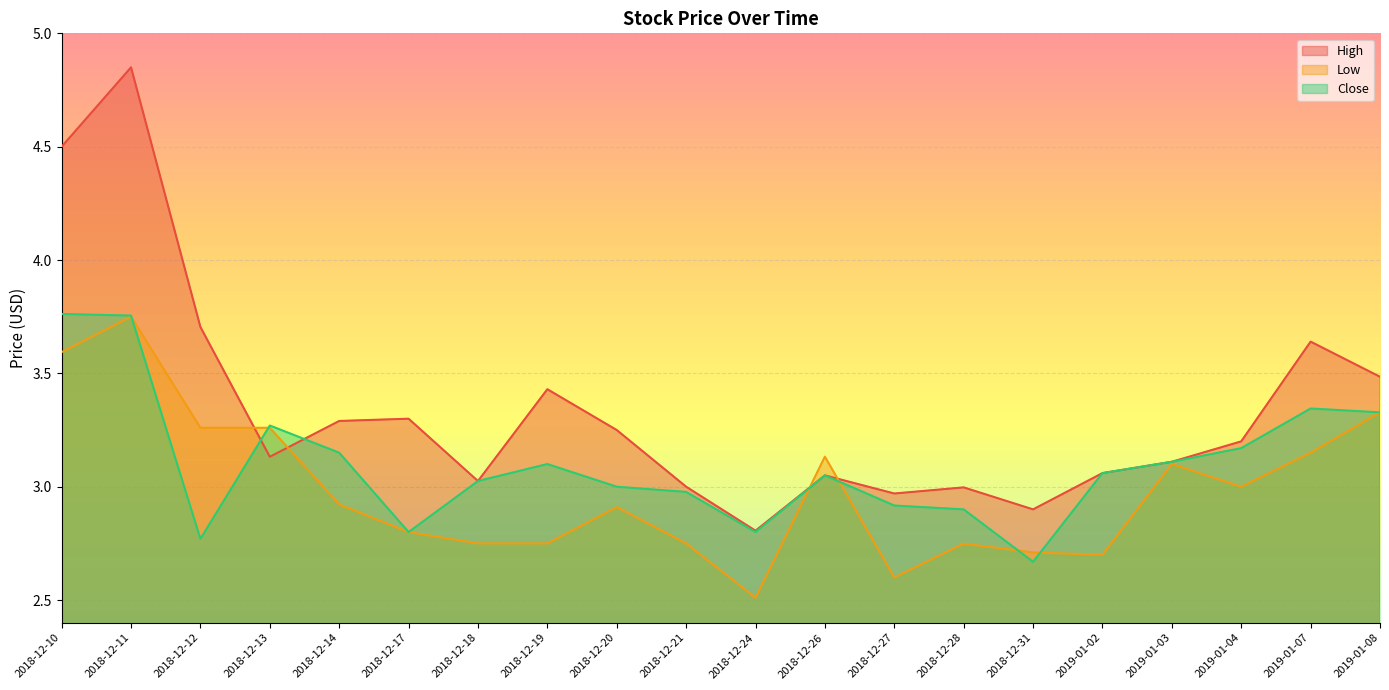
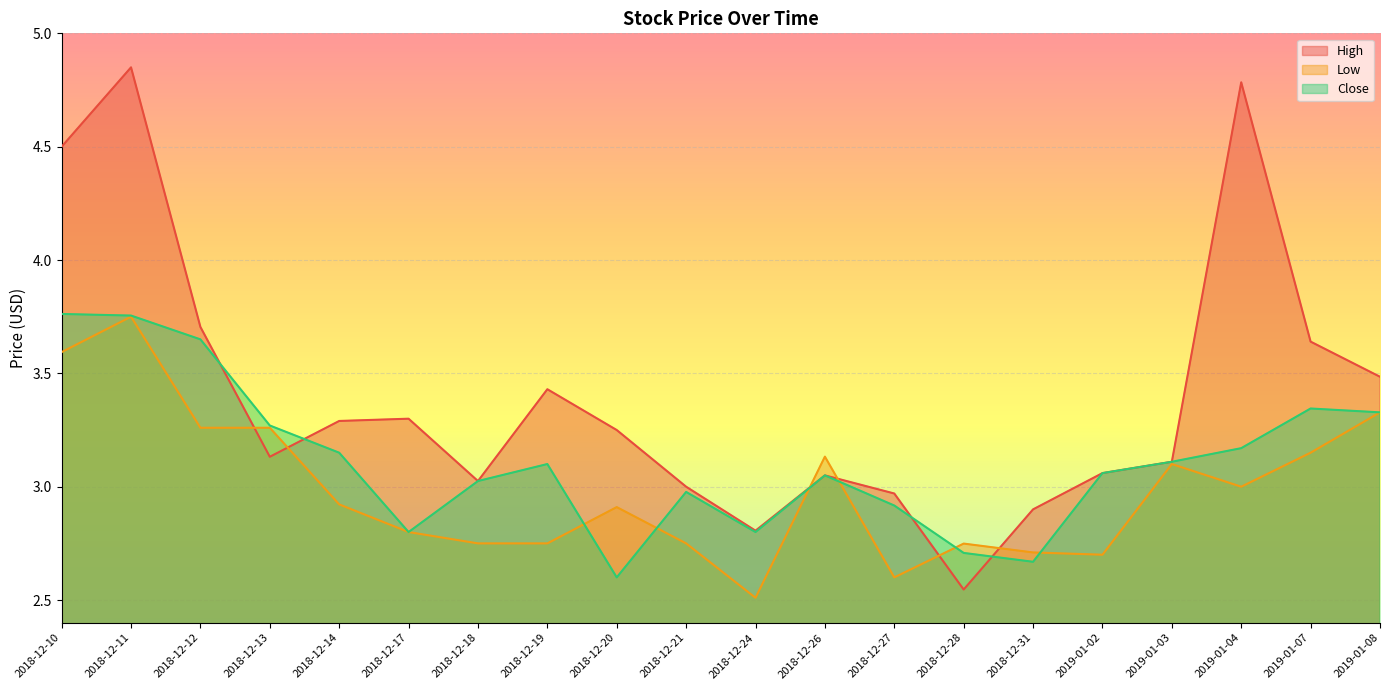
  {
    "High": {
      "2018-12-10": 4.50,
      "2018-12-11": 4.85,
      "2018-12-12": 3.70,
      "2018-12-13": 3.13,
      "2018-12-14": 3.29,
      "2018-12-17": 3.30,
      "2018-12-19": 3.43,
      "2018-12-20": 3.25,
      "2018-12-21": 3.00,
      "2018-12-27": 2.97,
-     "2018-12-28": 3.00,
+     "2018-12-28": 2.55,
      "2018-12-31": 2.90,
-     "2019-01-04": 3.20,
+     "2019-01-04": 4.78,
      "2019-01-07": 3.64,
      "2019-01-08": 3.48
    },
    "Low": {
      "2018-12-10": 3.59,
      "2018-12-12": 3.26,
      "2018-12-14": 2.92,
      "2018-12-18": 2.75,
      "2018-12-19": 2.75,
      "2018-12-20": 2.91,
      "2018-12-21": 2.75,
      "2018-12-24": 2.51,
      "2018-12-26": 3.13,
      "2018-12-27": 2.60,
      "2018-12-28": 2.75,
      "2018-12-31": 2.71,
      "2019-01-02": 2.70,
      "2019-01-04": 3.00,
      "2019-01-07": 3.15
    },
    "Close": {
      "2018-12-10": 3.76,
-     "2018-12-12": 2.77,
+     "2018-12-12": 3.65,
      "2018-12-14": 3.15,
      "2018-12-19": 3.10,
-     "2018-12-20": 3.0,
+     "2018-12-20": 2.6,
      "2018-12-21": 2.98,
      "2018-12-27": 2.92,
-     "2018-12-28": 2.90,
+     "2018-12-28": 2.71,
      "2018-12-31": 2.67,
      "2019-01-04": 3.17,
      "2019-01-07": 3.35
    }
  }
